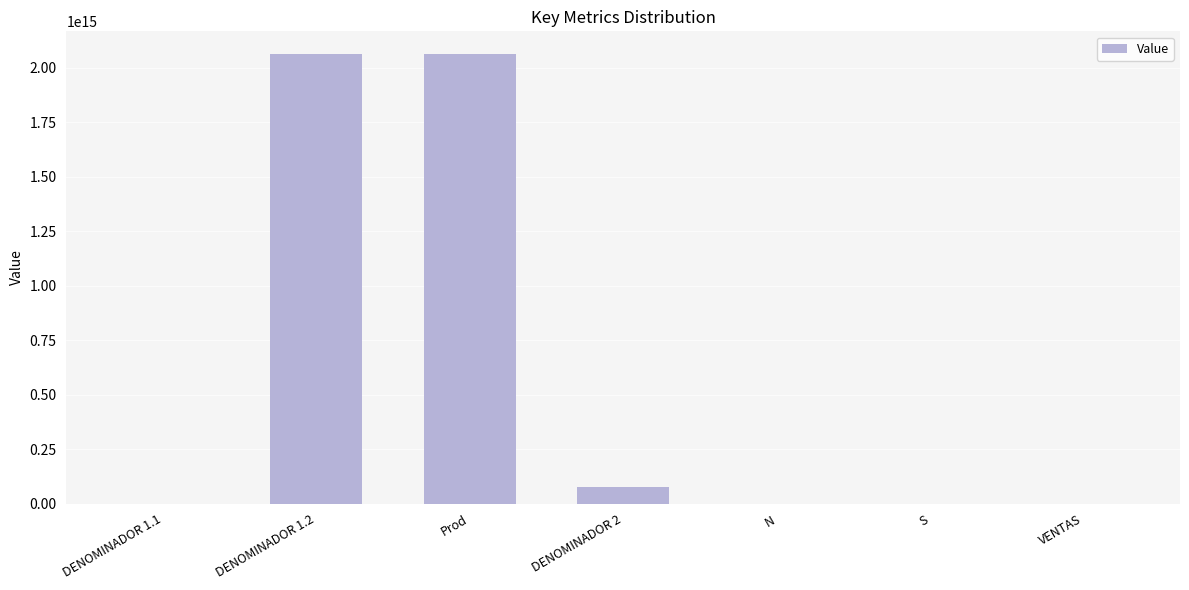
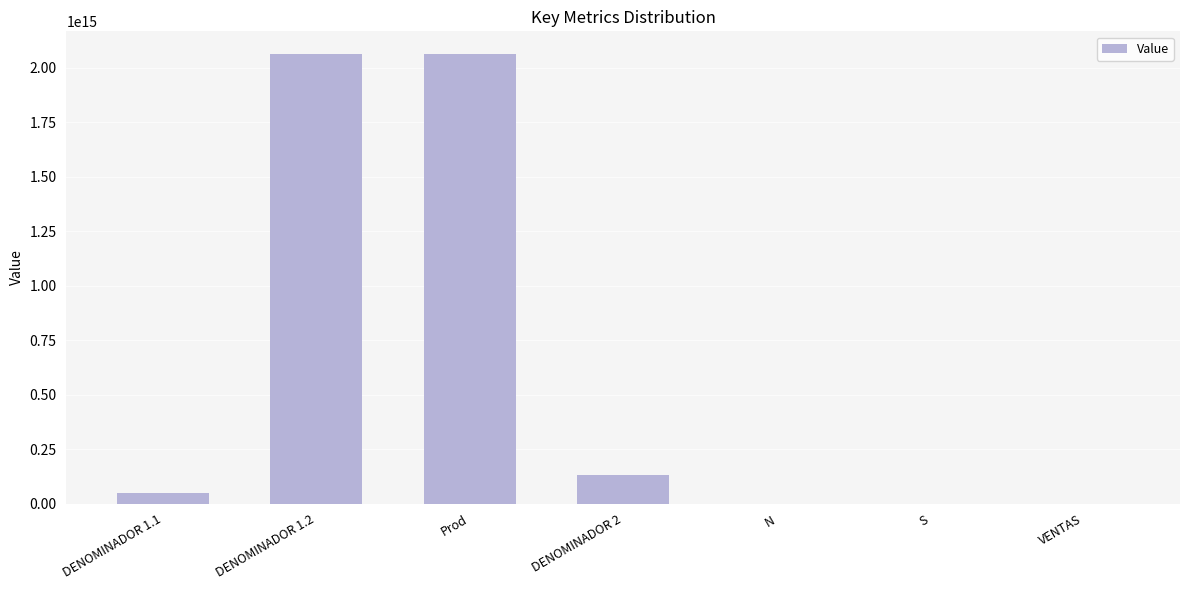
  {
-   "DENOMINADOR 1.1": 0,
+   "DENOMINADOR 1.1": 50000000000000,
    "DENOMINADOR 1.2": 2060000000000000,
    "Prod": 2060000000000000,
-   "DENOMINADOR 2": 80000000000000
+   "DENOMINADOR 2": 130000000000000
  }
